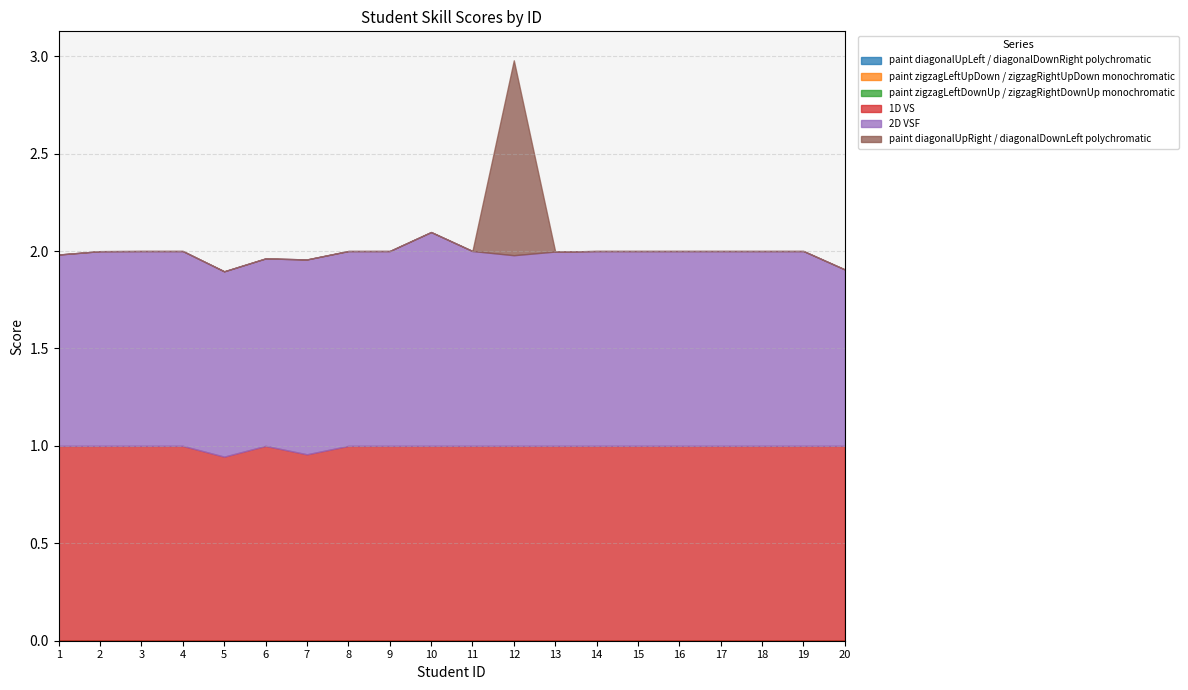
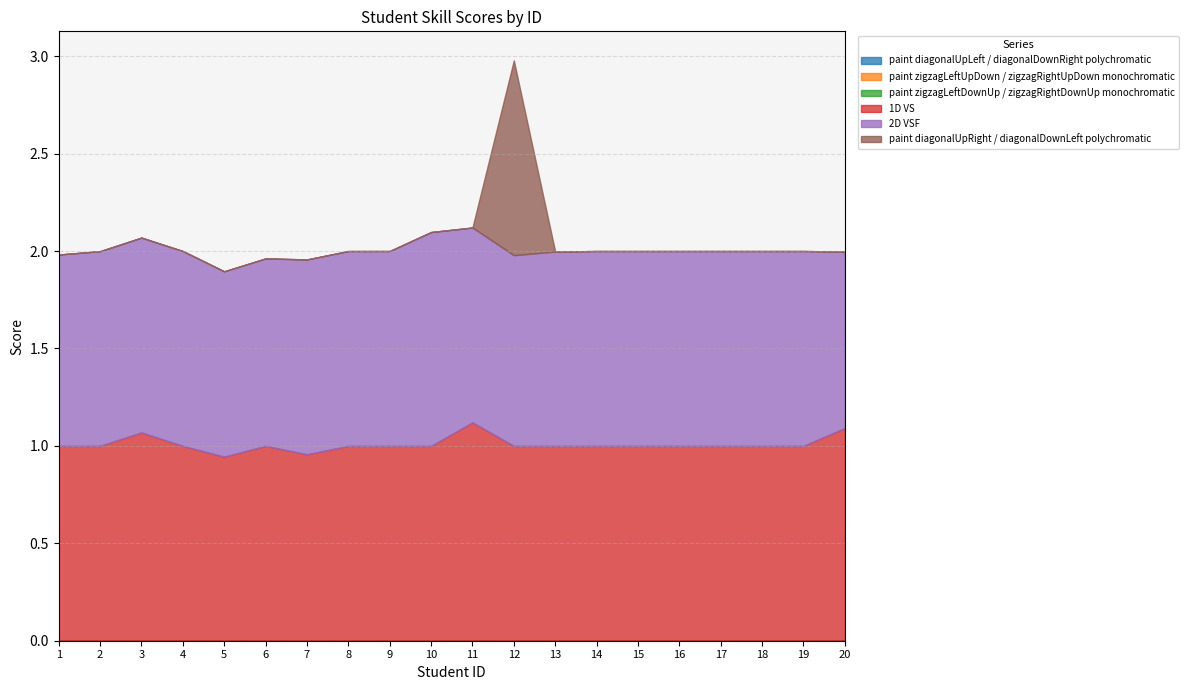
  {
    "1D VS": {
      "1": 1.00,
      "2": 1.00,
-     "3": 1.00,
+     "3": 1.07,
      "4": 1.00,
      "5": 0.94,
      "6": 1.00,
      "7": 0.96,
      "8": 1.00,
      "9": 1.00,
      "10": 1.00,
-     "11": 1.00,
+     "11": 1.12,
      "12": 1.00,
      "13": 1.00,
      "14": 1.00,
      "15": 1.00,
      "16": 1.00,
      "17": 1.00,
      "18": 1.00,
      "19": 1.00,
-     "20": 1.00
+     "20": 1.09
    },
    "2D VSF": {
      "12": 0.98
    },
    "paint diagonalUpRight / diagonalDownLeft polychromatic": {
      "12": 1.00
    }
  }
